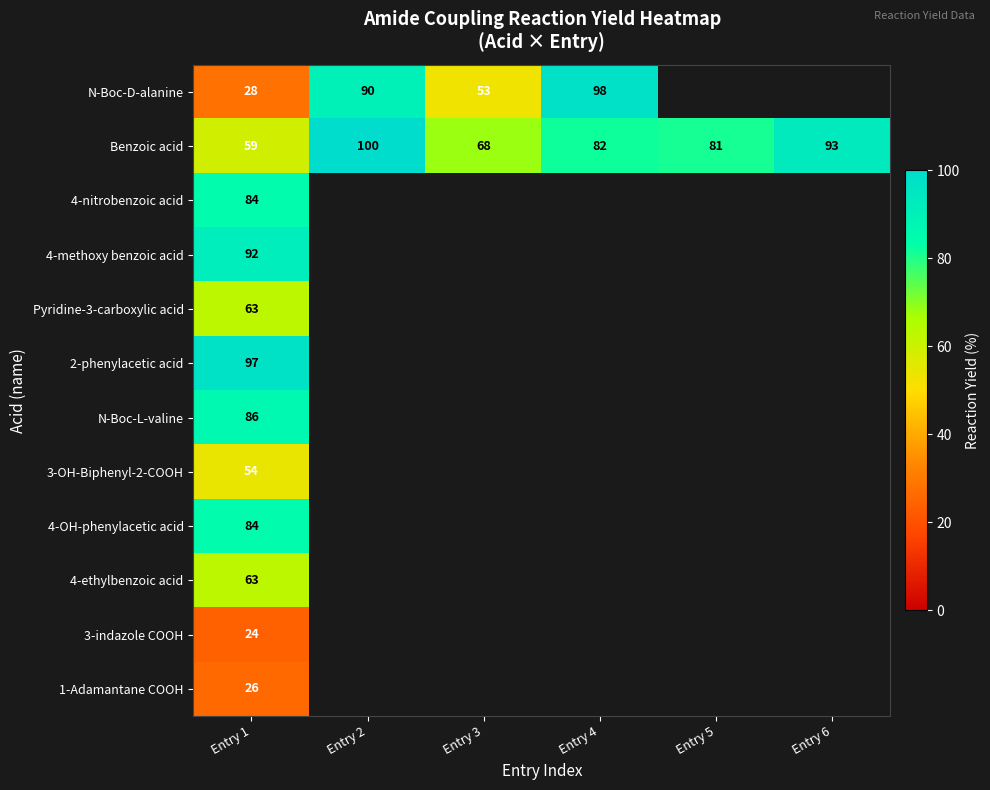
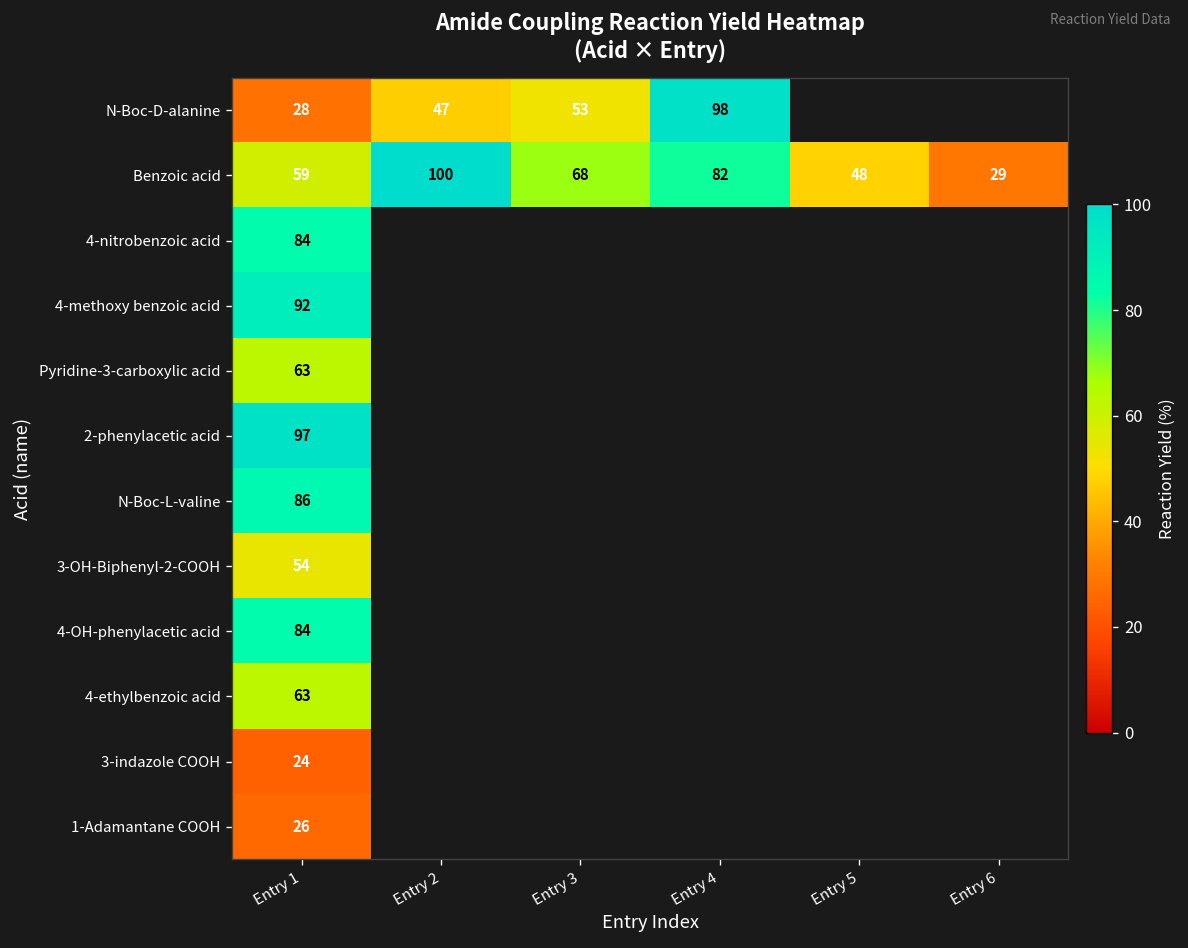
  {
    "N-Boc-D-alanine": {
      "Entry 1": 28,
-     "Entry 2": 90,
+     "Entry 2": 47,
      "Entry 3": 53,
      "Entry 4": 98
    },
    "Benzoic acid": {
      "Entry 1": 59,
      "Entry 2": 100,
      "Entry 3": 68,
      "Entry 4": 82,
-     "Entry 5": 81,
-     "Entry 6": 93
+     "Entry 5": 48,
+     "Entry 6": 29
    },
    "4-nitrobenzoic acid": {
      "Entry 1": 84
    },
    "4-methoxy benzoic acid": {
      "Entry 1": 92
    },
    "Pyridine-3-carboxylic acid": {
      "Entry 1": 63
    },
    "2-phenylacetic acid": {
      "Entry 1": 97
    },
    "N-Boc-L-valine": {
      "Entry 1": 86
    },
    "3-OH-Biphenyl-2-COOH": {
      "Entry 1": 54
    },
    "4-OH-phenylacetic acid": {
      "Entry 1": 84
    },
    "4-ethylbenzoic acid": {
      "Entry 1": 63
    },
    "3-indazole COOH": {
      "Entry 1": 24
    },
    "1-Adamantane COOH": {
      "Entry 1": 26
    }
  }
